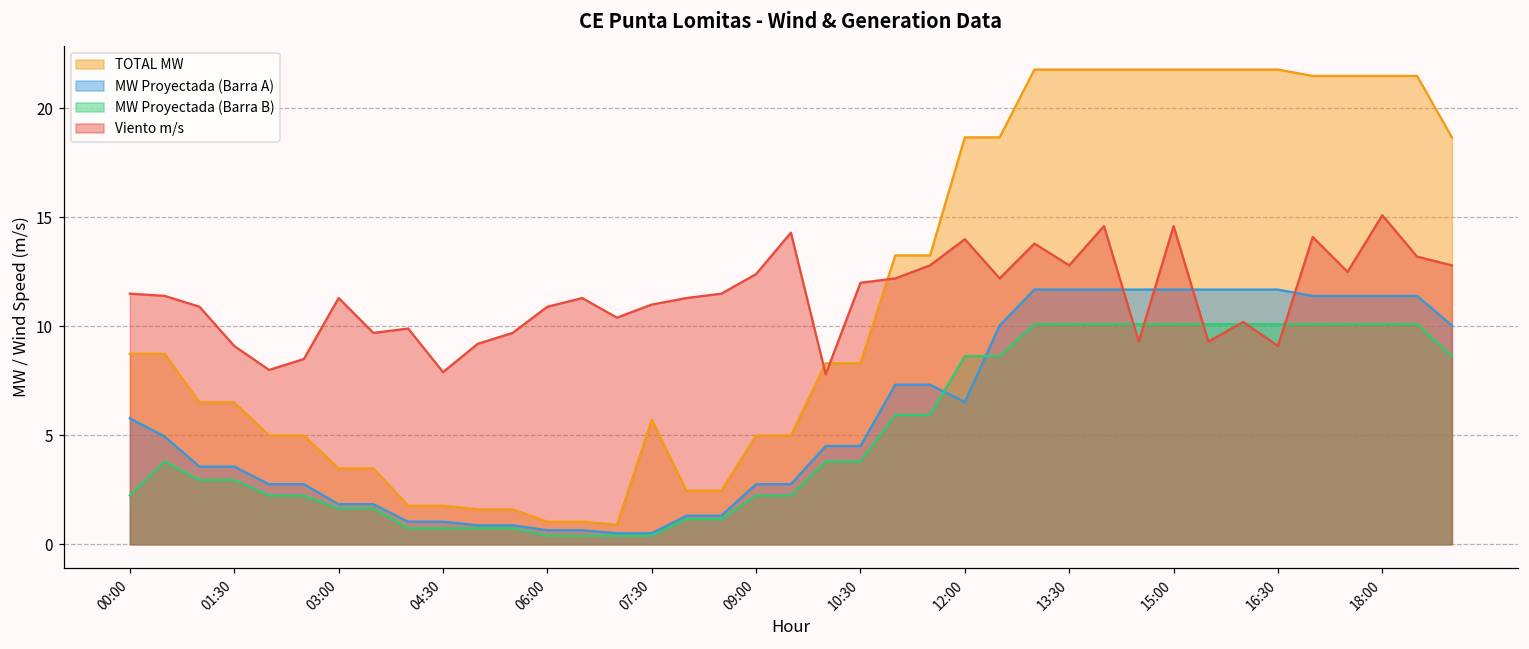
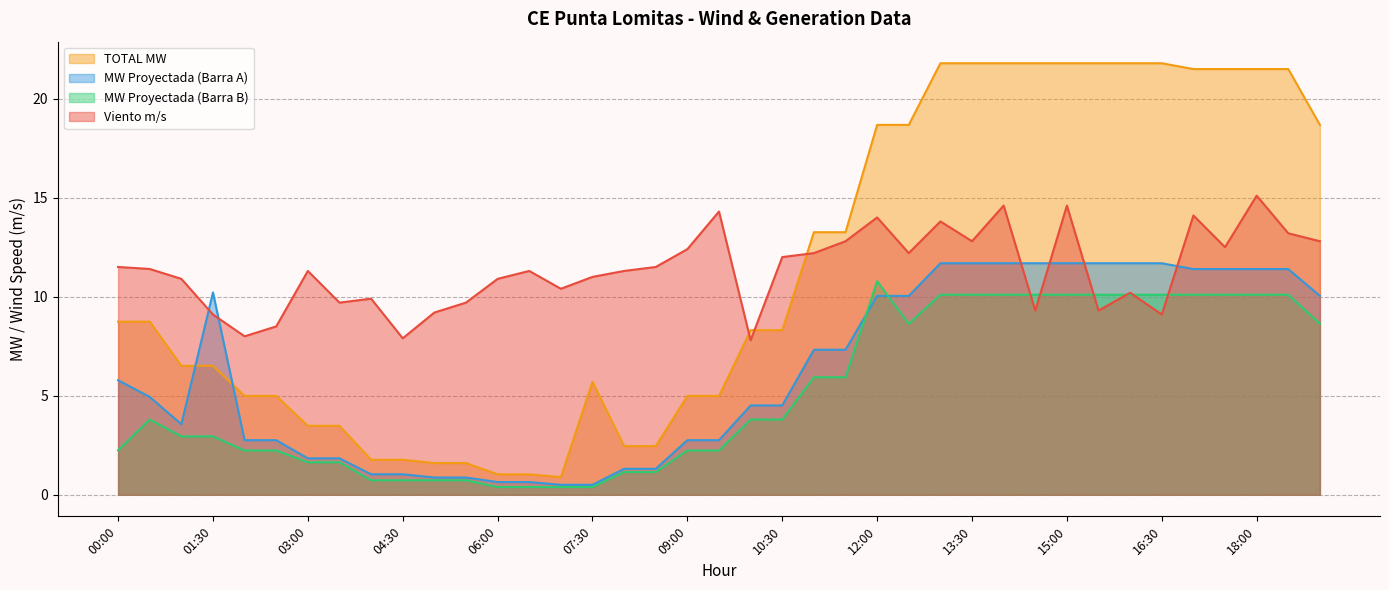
  {
    "TOTAL MW": {
      "00:00": 8.7,
      "01:30": 6.5,
      "03:00": 3.5,
      "04:30": 1.8,
      "06:00": 1.0,
      "07:30": 5.7,
      "09:00": 5.0,
      "10:30": 8.3,
      "12:00": 18.7,
      "13:30": 21.8,
      "15:00": 21.8,
      "16:30": 21.8,
      "18:00": 21.5
    },
    "MW Proyectada (Barra A)": {
      "00:00": 5.8,
-     "01:30": 3.6,
+     "01:30": 10.2,
      "03:00": 1.8,
      "04:30": 1.0,
      "06:00": 0.6,
      "09:00": 2.8,
      "10:30": 4.5,
-     "12:00": 6.5,
+     "12:00": 10.0,
      "13:30": 11.7,
      "15:00": 11.7,
      "16:30": 11.7,
      "18:00": 11.4
    },
    "MW Proyectada (Barra B)": {
      "00:00": 2.2,
      "01:30": 2.9,
      "03:00": 1.6,
      "04:30": 0.7,
      "06:00": 0.4,
      "09:00": 2.2,
      "10:30": 3.8,
-     "12:00": 8.6,
+     "12:00": 10.8,
      "13:30": 10.1,
      "15:00": 10.1,
      "16:30": 10.1,
      "18:00": 10.1
    },
    "Viento m/s": {
      "00:00": 11.5,
      "01:30": 9.1,
      "03:00": 11.3,
      "04:30": 7.9,
      "06:00": 10.9,
      "07:30": 11.0,
      "09:00": 12.4,
      "10:30": 12.0,
      "12:00": 14.0,
      "13:30": 12.8,
      "15:00": 14.6,
      "16:30": 9.1,
      "18:00": 15.1
    }
  }
